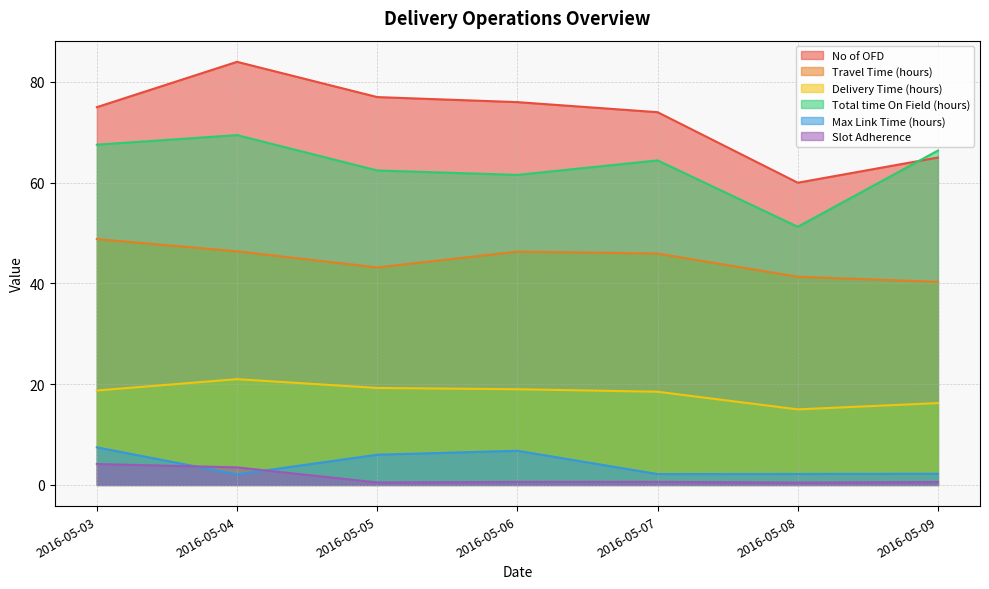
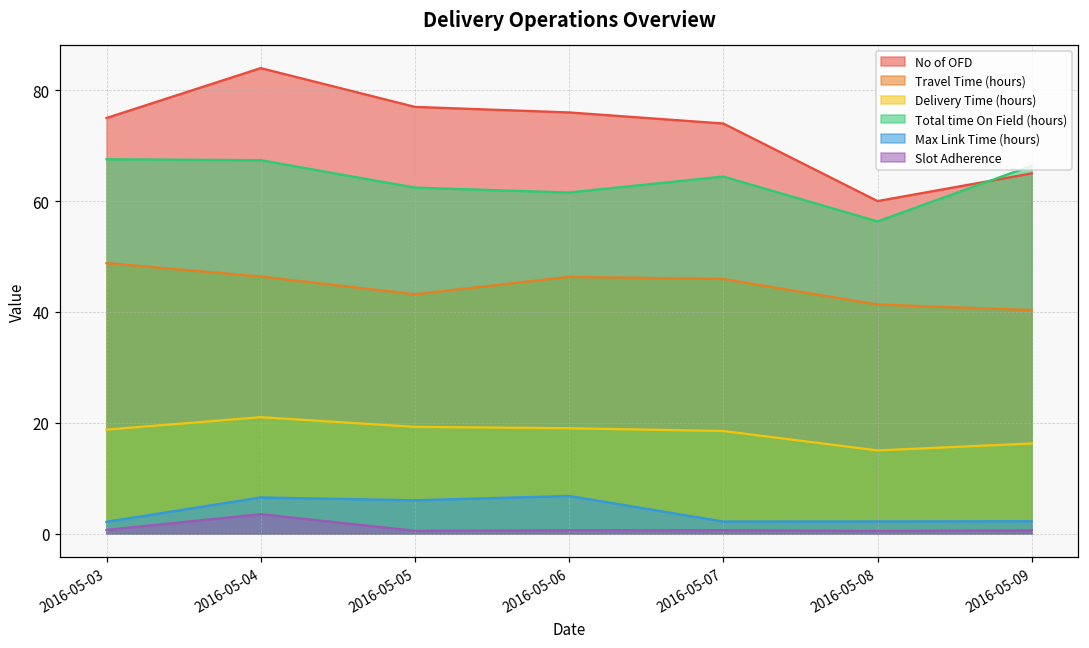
  {
    "Total time On Field (hours)": {
      "2016-05-03": 68,
-     "2016-05-04": 69,
+     "2016-05-04": 67,
      "2016-05-05": 62,
      "2016-05-06": 62,
      "2016-05-07": 64,
-     "2016-05-08": 51,
+     "2016-05-08": 56,
      "2016-05-09": 66
    },
    "Max Link Time (hours)": {
-     "2016-05-03": 7,
-     "2016-05-04": 2,
+     "2016-05-03": 2,
+     "2016-05-04": 7,
      "2016-05-05": 6,
      "2016-05-06": 7,
      "2016-05-07": 2,
      "2016-05-08": 2,
      "2016-05-09": 2
    },
    "Slot Adherence": {
-     "2016-05-03": 4,
+     "2016-05-03": 1,
      "2016-05-04": 3,
      "2016-05-05": 0,
      "2016-05-06": 1,
      "2016-05-07": 1,
      "2016-05-08": 0,
      "2016-05-09": 1
    }
  }
